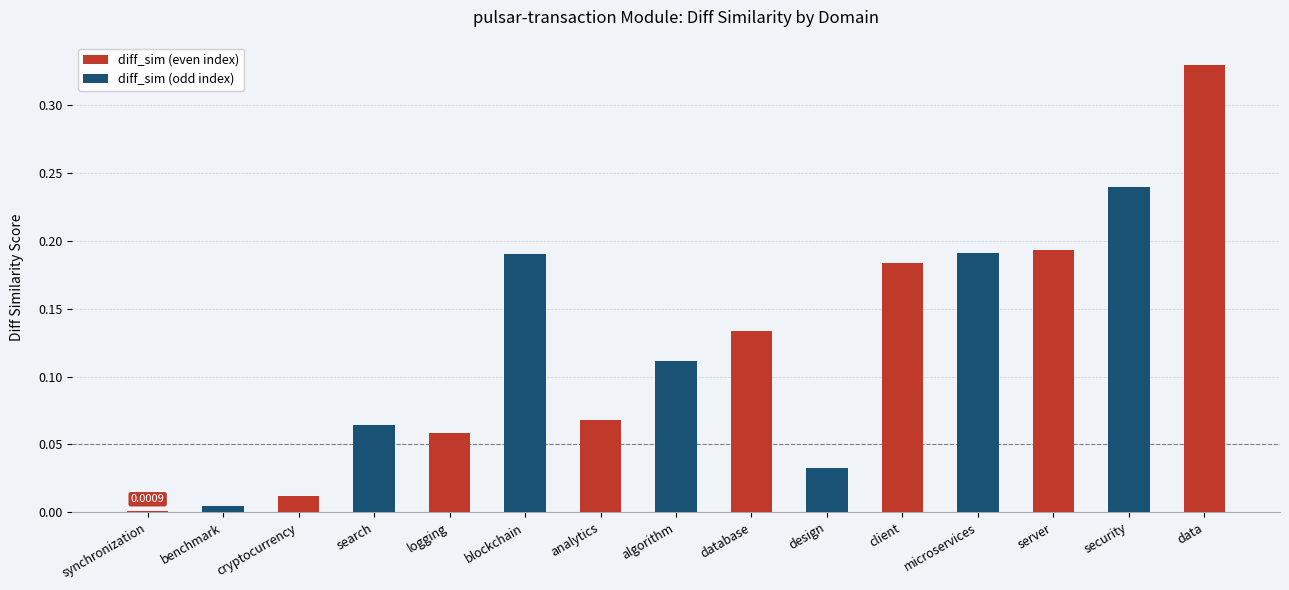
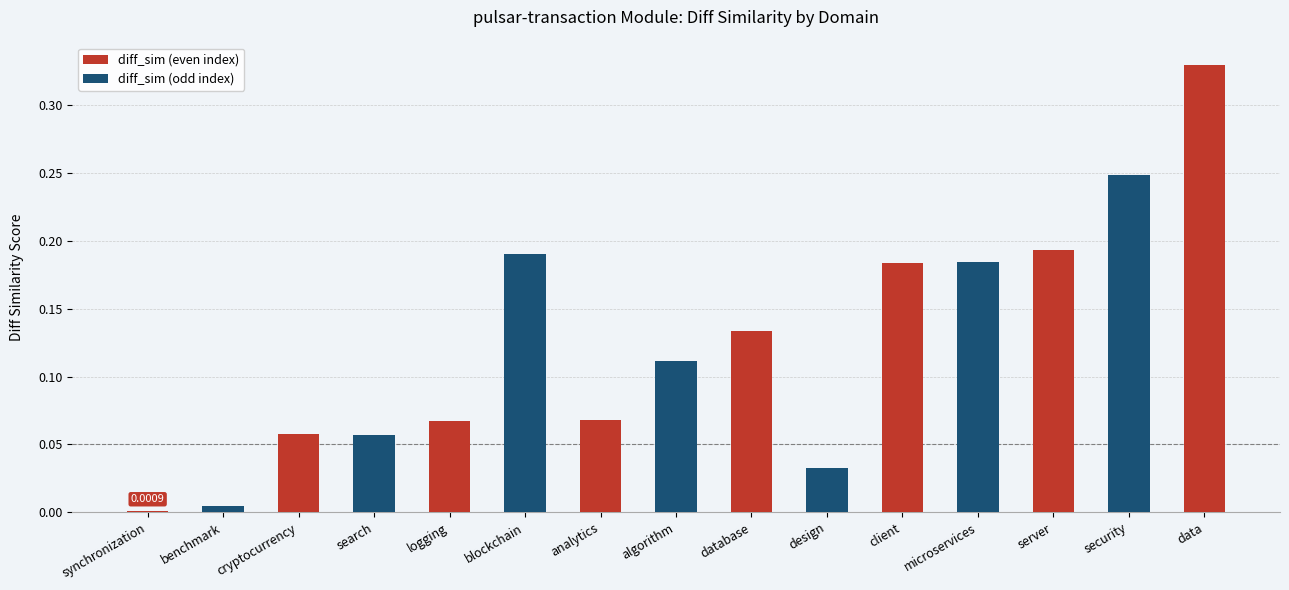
  {
    "diff_sim (even index)": {
-     "cryptocurrency": 0.012,
-     "logging": 0.058,
+     "cryptocurrency": 0.057,
+     "logging": 0.067,
      "analytics": 0.068,
      "database": 0.134,
      "client": 0.184,
      "server": 0.194,
      "data": 0.330
    },
    "diff_sim (odd index)": {
      "benchmark": 0.005,
-     "search": 0.064,
+     "search": 0.057,
      "blockchain": 0.191,
      "algorithm": 0.111,
      "design": 0.032,
-     "microservices": 0.191,
-     "security": 0.240
+     "microservices": 0.184,
+     "security": 0.249
    }
  }
